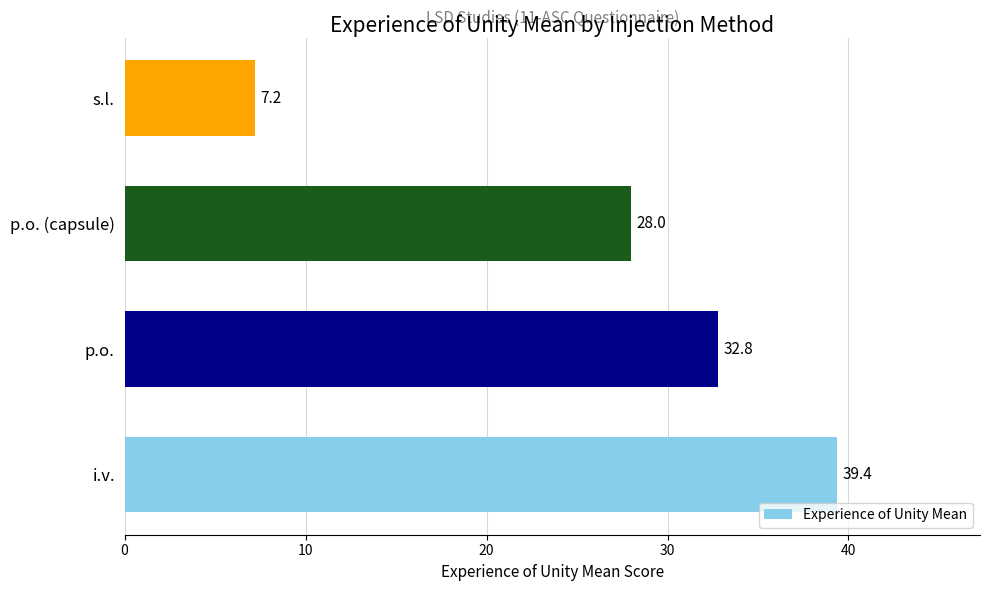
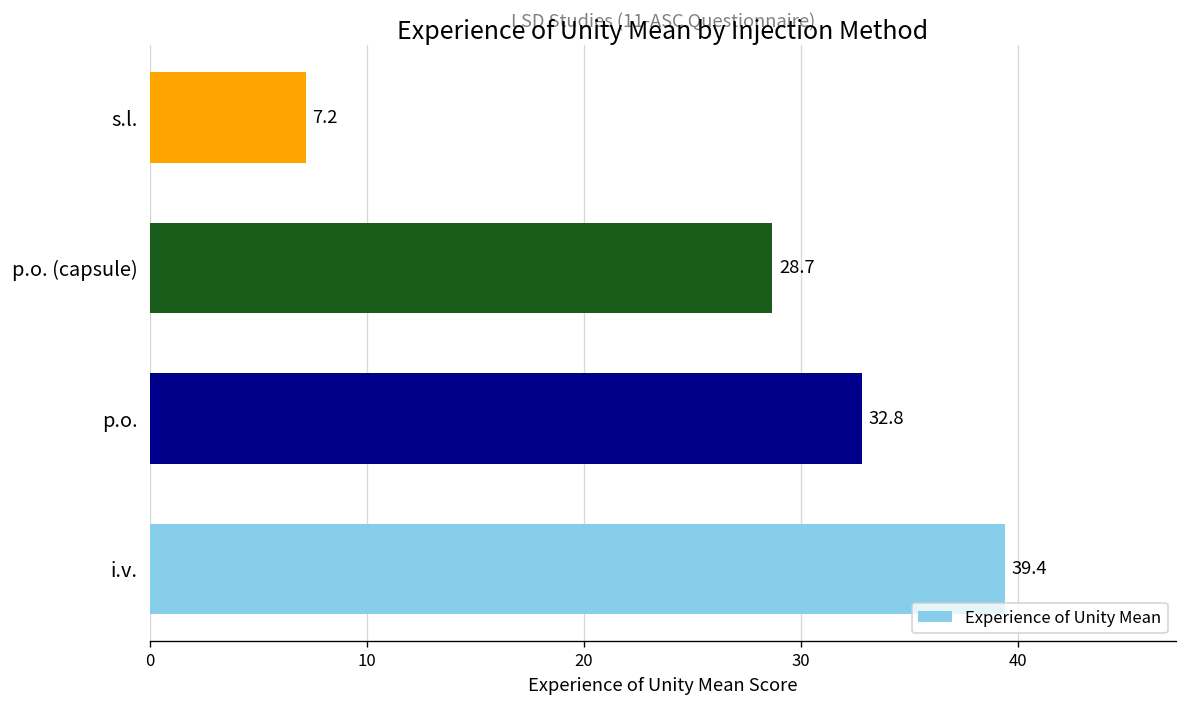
  {
    "s.l.": 7.2,
-   "p.o. (capsule)": 28.0,
+   "p.o. (capsule)": 28.7,
    "p.o.": 32.8,
    "i.v.": 39.4
  }
